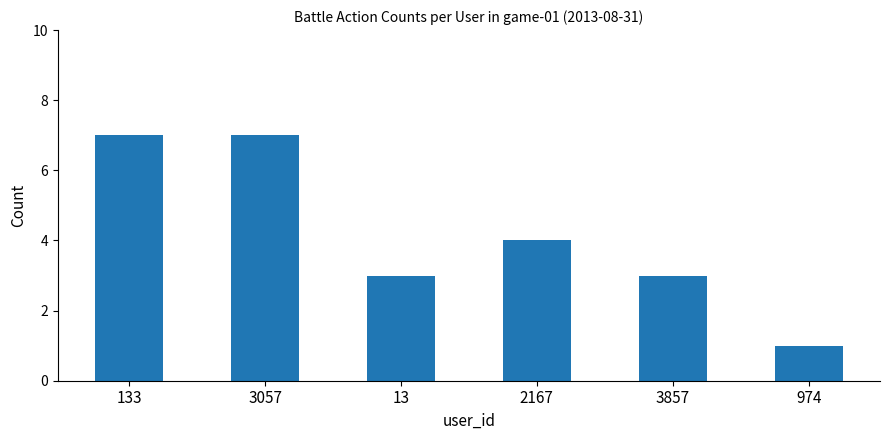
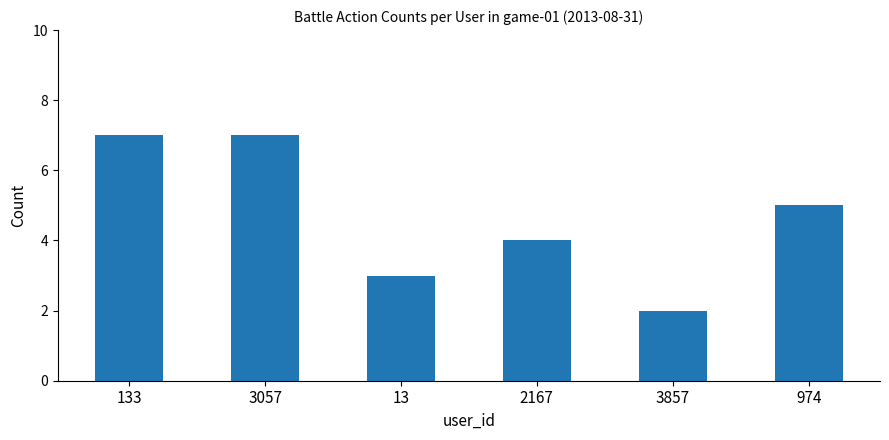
  {
    "133": 7,
    "3057": 7,
    "13": 3,
    "2167": 4,
-   "3857": 3,
-   "974": 1
+   "3857": 2,
+   "974": 5
  }
